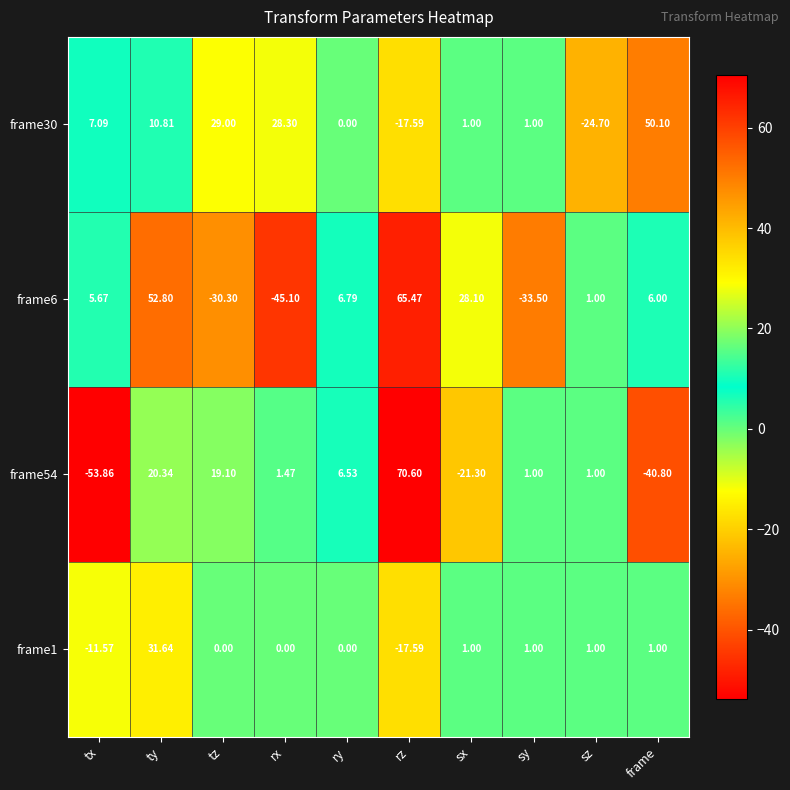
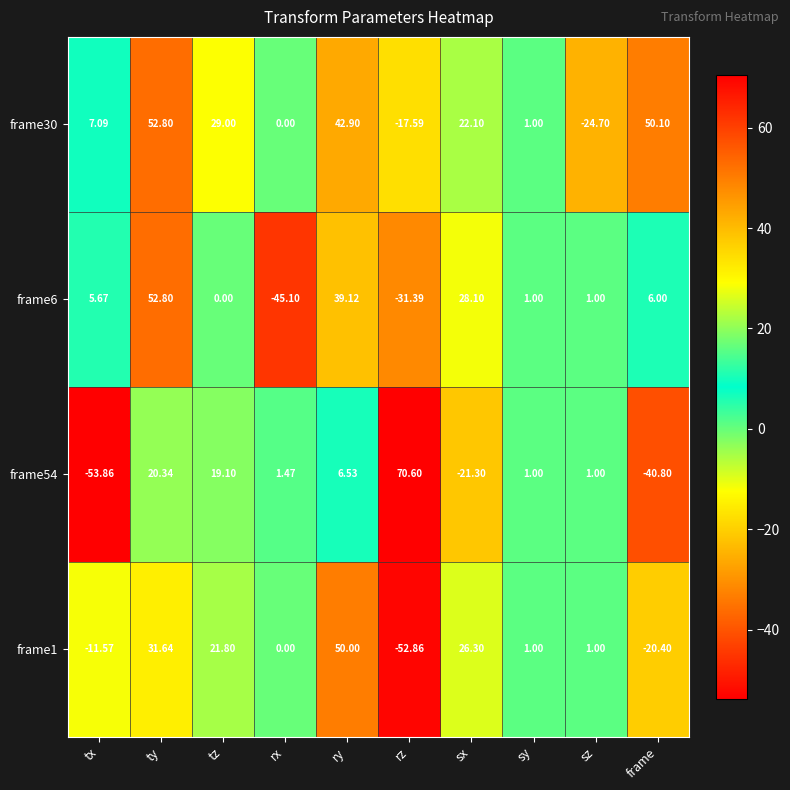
  {
    "frame30": {
      "tx": 7.09,
-     "ty": 10.81,
+     "ty": 52.80,
      "tz": 29.00,
-     "rx": 28.30,
-     "ry": 0.00,
+     "rx": 0.00,
+     "ry": 42.90,
      "rz": -17.59,
-     "sx": 1.00,
+     "sx": 22.10,
      "sy": 1.00,
      "sz": -24.70,
      "frame": 50.10
    },
    "frame6": {
      "tx": 5.67,
      "ty": 52.80,
-     "tz": -30.30,
+     "tz": 0.00,
      "rx": -45.10,
-     "ry": 6.79,
-     "rz": 65.47,
+     "ry": 39.12,
+     "rz": -31.39,
      "sx": 28.10,
-     "sy": -33.50,
+     "sy": 1.00,
      "sz": 1.00,
      "frame": 6.00
    },
    "frame54": {
      "tx": -53.86,
      "ty": 20.34,
      "tz": 19.10,
      "rx": 1.47,
      "ry": 6.53,
      "rz": 70.60,
      "sx": -21.30,
      "sy": 1.00,
      "sz": 1.00,
      "frame": -40.80
    },
    "frame1": {
      "tx": -11.57,
      "ty": 31.64,
-     "tz": 0.00,
+     "tz": 21.80,
      "rx": 0.00,
-     "ry": 0.00,
-     "rz": -17.59,
-     "sx": 1.00,
+     "ry": 50.00,
+     "rz": -52.86,
+     "sx": 26.30,
      "sy": 1.00,
      "sz": 1.00,
-     "frame": 1.00
+     "frame": -20.40
    }
  }
